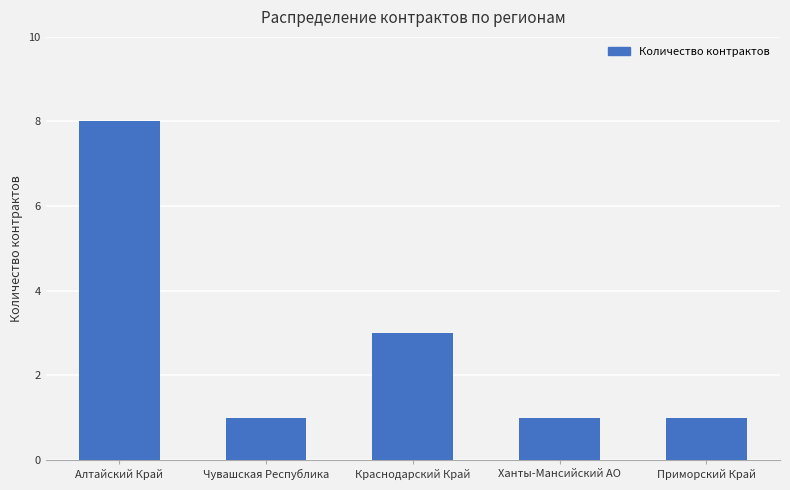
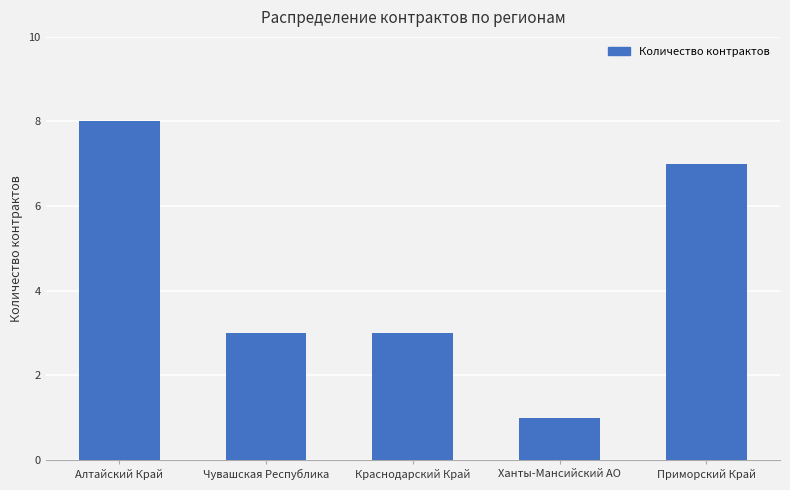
  {
    "Алтайский Край": 8,
-   "Чувашская Республика": 1,
+   "Чувашская Республика": 3,
    "Краснодарский Край": 3,
    "Ханты-Мансийский АО": 1,
-   "Приморский Край": 1
+   "Приморский Край": 7
  }
